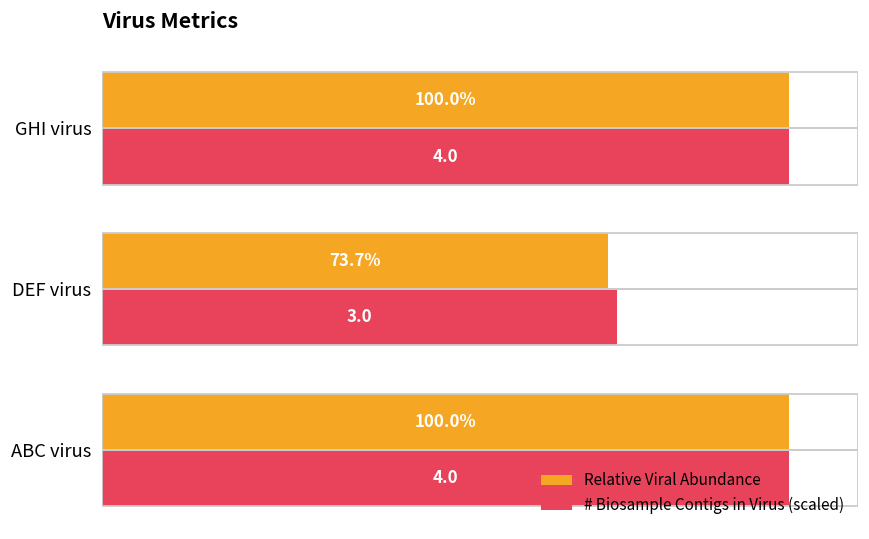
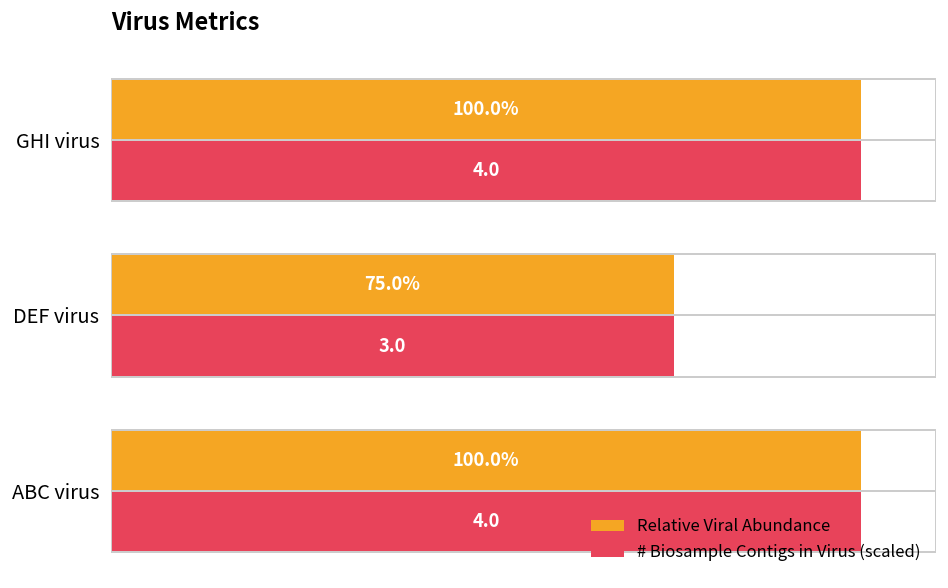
  {
    "Relative Viral Abundance": {
      "GHI virus": "100.0%",
-     "DEF virus": "73.7%",
+     "DEF virus": "75.0%",
      "ABC virus": "100.0%"
    }
  }
